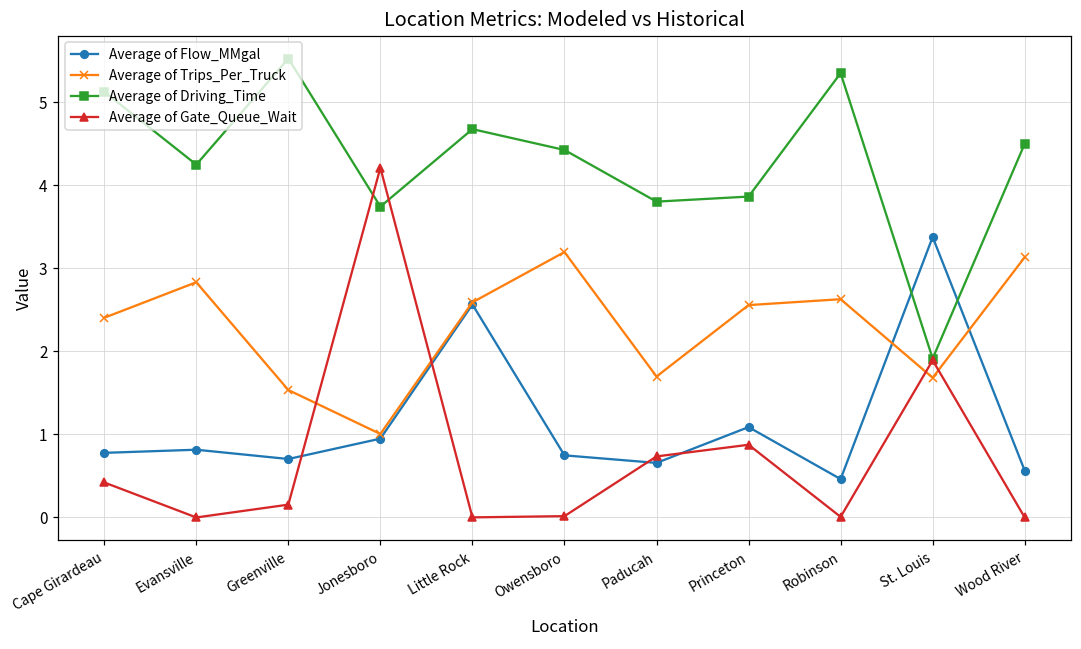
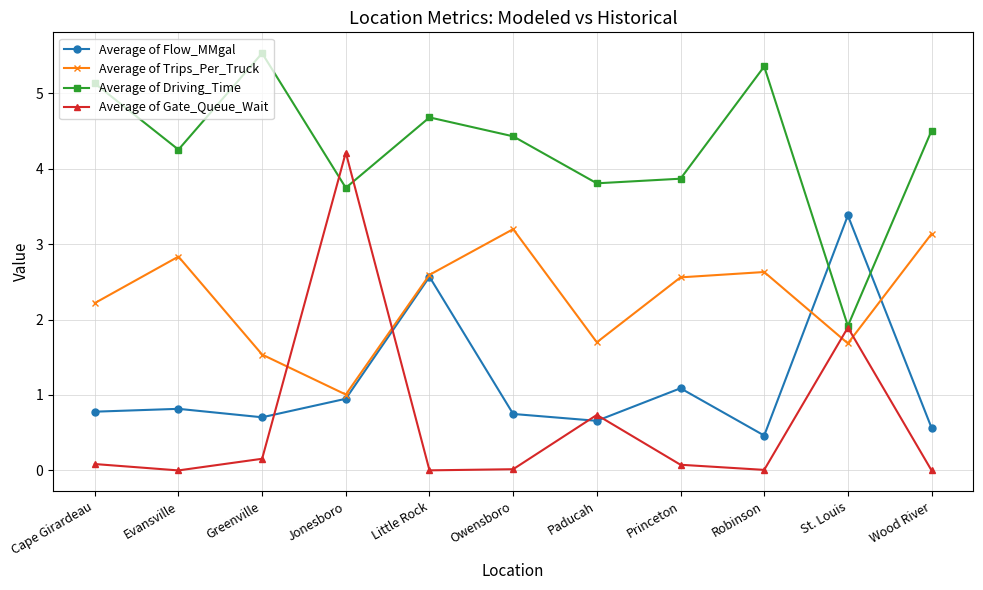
  {
    "Average of Flow_MMgal": {
      "Cape Girardeau": 0.8,
      "Evansville": 0.8,
      "Greenville": 0.7,
      "Jonesboro": 0.9,
      "Owensboro": 0.7,
      "Paducah": 0.7,
      "Princeton": 1.1,
      "Robinson": 0.5,
      "St. Louis": 3.4,
      "Wood River": 0.6
    },
    "Average of Trips_Per_Truck": {
-     "Cape Girardeau": 2.4,
+     "Cape Girardeau": 2.2,
      "Evansville": 2.8,
      "Greenville": 1.5,
      "Jonesboro": 1.0,
      "Owensboro": 3.2,
      "Paducah": 1.7,
      "Princeton": 2.6,
      "Robinson": 2.6,
      "St. Louis": 1.7,
      "Wood River": 3.1
    },
    "Average of Driving_Time": {
      "Evansville": 4.3,
      "Jonesboro": 3.7,
      "Little Rock": 4.7,
      "Owensboro": 4.4,
      "Paducah": 3.8,
      "Princeton": 3.9,
      "Robinson": 5.4,
      "Wood River": 4.5
    },
    "Average of Gate_Queue_Wait": {
-     "Cape Girardeau": 0.4,
+     "Cape Girardeau": 0.1,
      "Evansville": 0.0,
      "Greenville": 0.2,
      "Jonesboro": 4.2,
      "Little Rock": 0.0,
      "Owensboro": 0.0,
      "Paducah": 0.7,
-     "Princeton": 0.9,
+     "Princeton": 0.1,
      "Robinson": 0.0,
      "Wood River": 0.0
    }
  }
